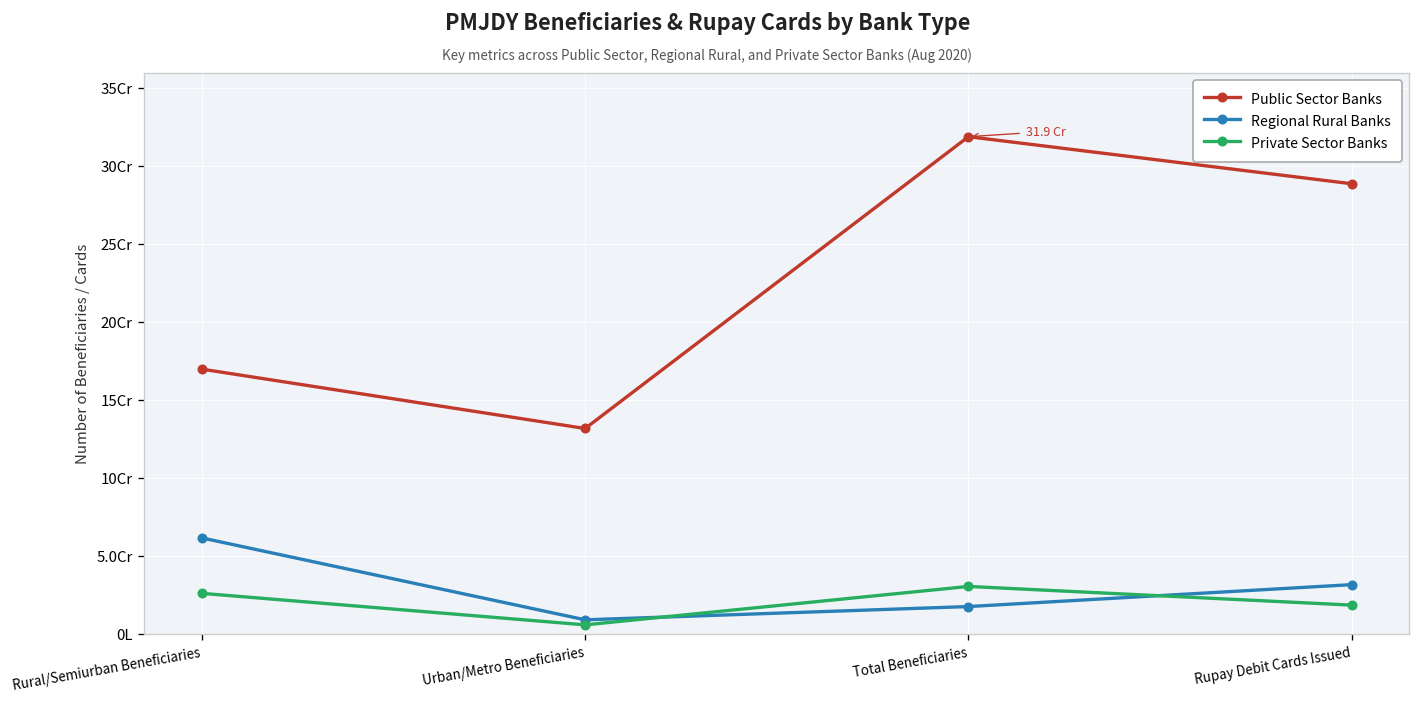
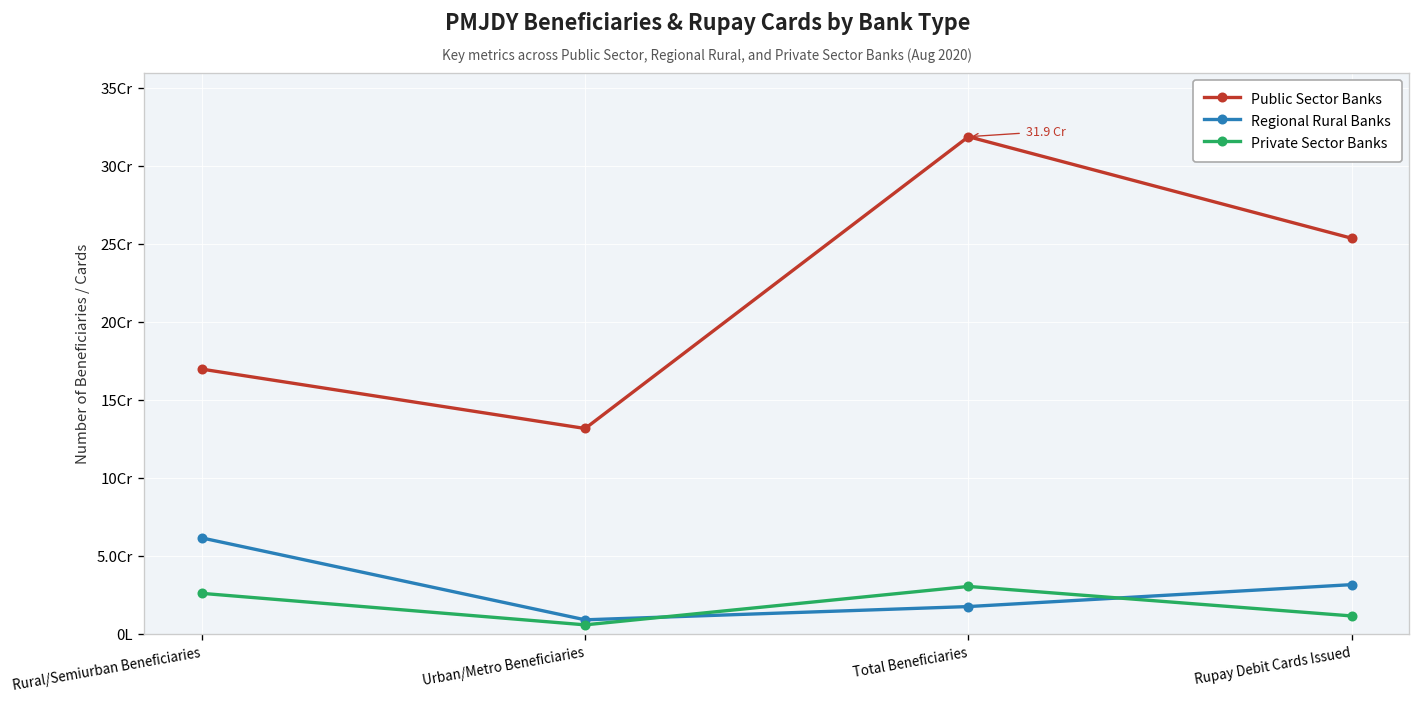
  {
    "Public Sector Banks": {
      "Rural/Semiurban Beneficiaries": "17.0Cr",
      "Urban/Metro Beneficiaries": "13.2Cr",
-     "Rupay Debit Cards Issued": "28.9Cr"
+     "Rupay Debit Cards Issued": "25.4Cr"
    },
    "Regional Rural Banks": {
      "Rural/Semiurban Beneficiaries": "6.2Cr",
      "Urban/Metro Beneficiaries": "0.9Cr",
      "Total Beneficiaries": "1.7Cr",
      "Rupay Debit Cards Issued": "3.2Cr"
    },
    "Private Sector Banks": {
      "Rural/Semiurban Beneficiaries": "2.6Cr",
      "Urban/Metro Beneficiaries": "0.6Cr",
      "Total Beneficiaries": "3.0Cr",
-     "Rupay Debit Cards Issued": "1.8Cr"
+     "Rupay Debit Cards Issued": "1.1Cr"
    }
  }
